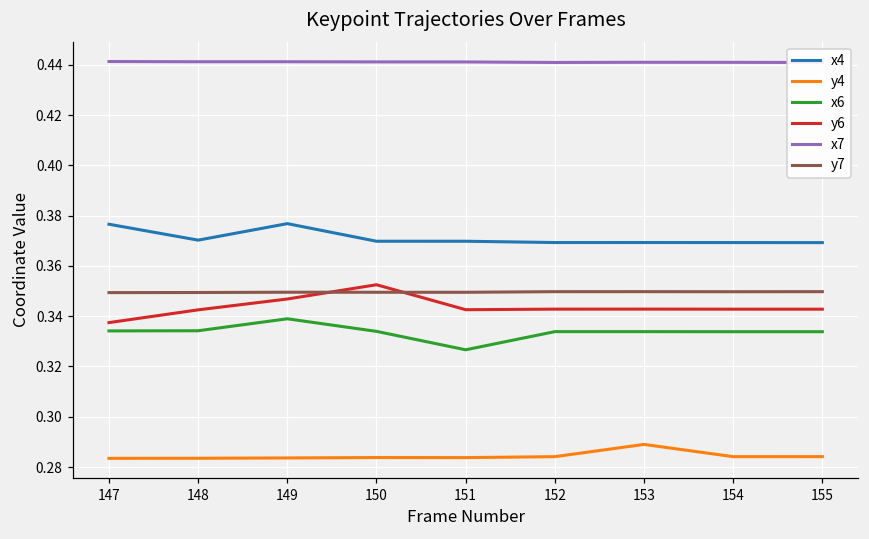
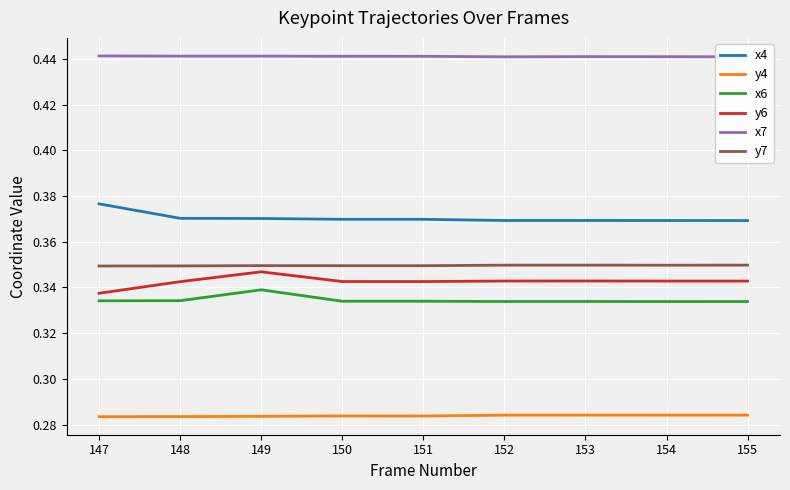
  {
    "x4": {
      "147": 0.377,
      "148": 0.370,
-     "149": 0.377,
+     "149": 0.370,
      "150": 0.370,
      "151": 0.370,
      "152": 0.369,
      "153": 0.369,
      "154": 0.369,
      "155": 0.369
    },
    "y4": {
      "147": 0.283,
      "148": 0.283,
      "149": 0.284,
      "150": 0.284,
      "151": 0.284,
      "152": 0.284,
-     "153": 0.289,
+     "153": 0.284,
      "154": 0.284,
      "155": 0.284
    },
    "x6": {
      "147": 0.334,
      "148": 0.334,
      "149": 0.339,
      "150": 0.334,
-     "151": 0.327,
+     "151": 0.334,
      "152": 0.334,
      "153": 0.334,
      "154": 0.334,
      "155": 0.334
    },
    "y6": {
      "147": 0.337,
      "148": 0.343,
      "149": 0.347,
-     "150": 0.353,
+     "150": 0.343,
      "151": 0.343,
      "152": 0.343,
      "153": 0.343,
      "154": 0.343,
      "155": 0.343
    },
    "x7": {
      "147": 0.441,
      "148": 0.441,
      "149": 0.441,
      "150": 0.441,
      "151": 0.441,
      "152": 0.441,
      "153": 0.441,
      "154": 0.441
    },
    "y7": {
      "147": 0.349,
      "148": 0.349,
      "149": 0.350,
      "150": 0.350,
      "151": 0.350,
      "152": 0.350,
      "153": 0.350,
      "154": 0.350,
      "155": 0.350
    }
  }
